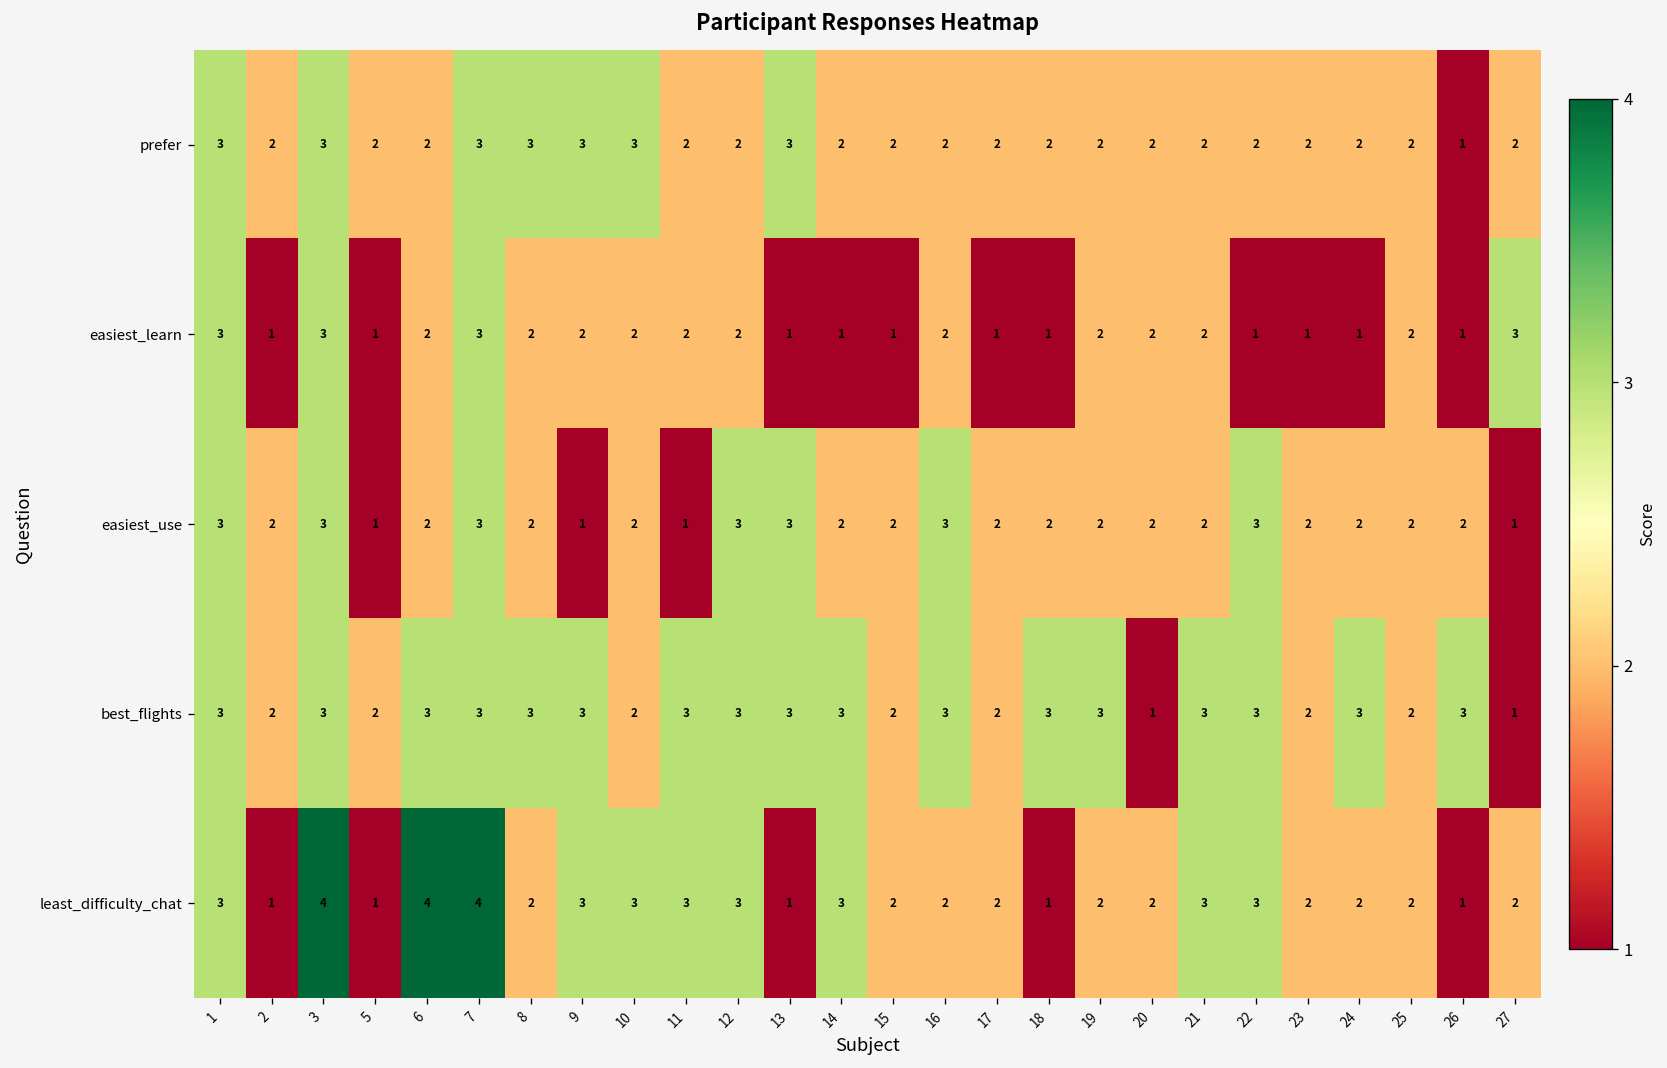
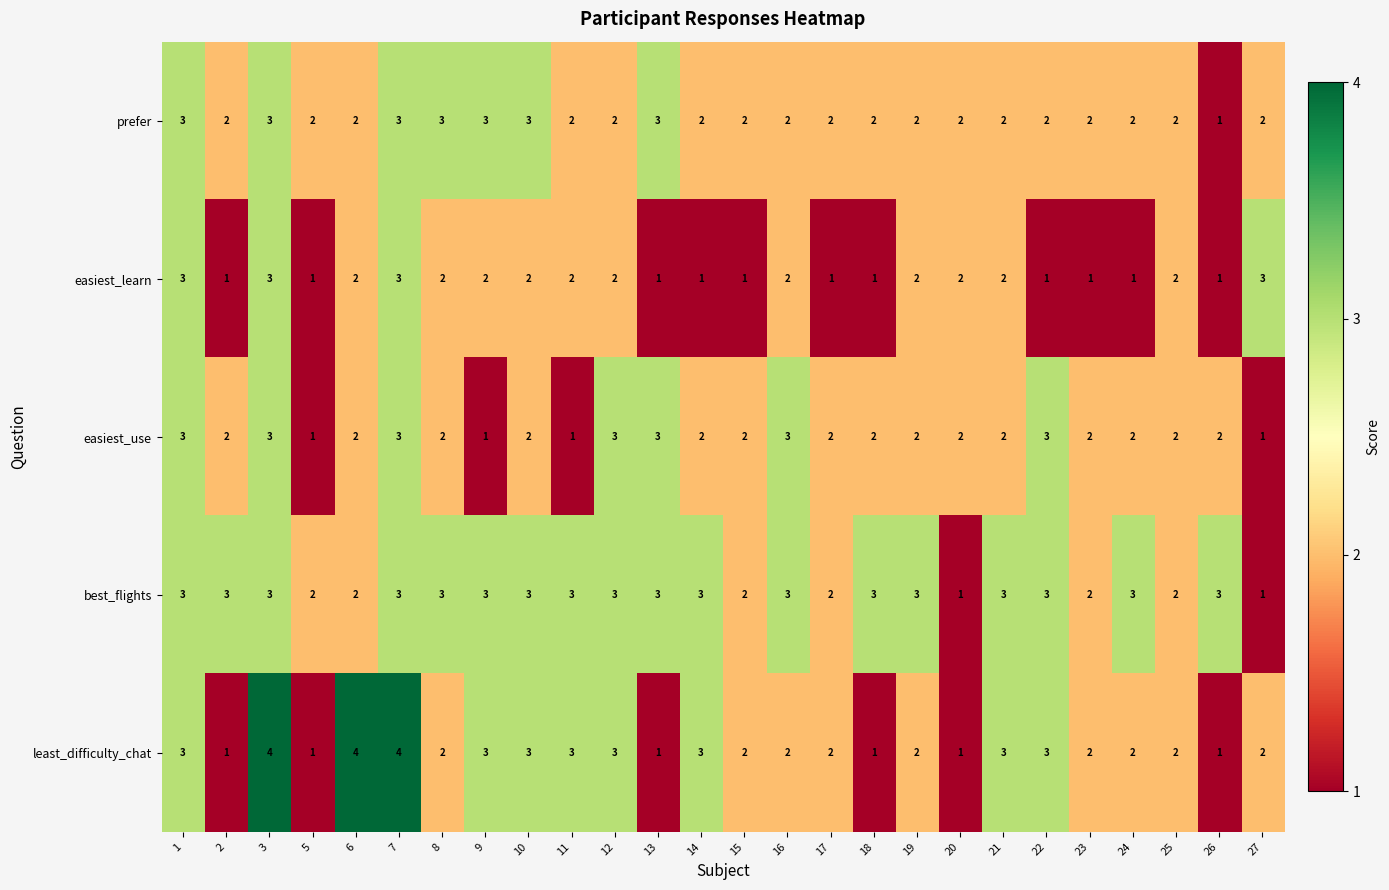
  {
    "prefer": {
      "1": 3,
      "2": 2,
      "3": 3,
      "5": 2,
      "6": 2,
      "7": 3,
      "8": 3,
      "9": 3,
      "10": 3,
      "11": 2,
      "12": 2,
      "13": 3,
      "14": 2,
      "15": 2,
      "16": 2,
      "17": 2,
      "18": 2,
      "19": 2,
      "20": 2,
      "21": 2,
      "22": 2,
      "23": 2,
      "24": 2,
      "25": 2,
      "26": 1,
      "27": 2
    },
    "easiest_learn": {
      "1": 3,
      "2": 1,
      "3": 3,
      "5": 1,
      "6": 2,
      "7": 3,
      "8": 2,
      "9": 2,
      "10": 2,
      "11": 2,
      "12": 2,
      "13": 1,
      "14": 1,
      "15": 1,
      "16": 2,
      "17": 1,
      "18": 1,
      "19": 2,
      "20": 2,
      "21": 2,
      "22": 1,
      "23": 1,
      "24": 1,
      "25": 2,
      "26": 1,
      "27": 3
    },
    "easiest_use": {
      "1": 3,
      "2": 2,
      "3": 3,
      "5": 1,
      "6": 2,
      "7": 3,
      "8": 2,
      "9": 1,
      "10": 2,
      "11": 1,
      "12": 3,
      "13": 3,
      "14": 2,
      "15": 2,
      "16": 3,
      "17": 2,
      "18": 2,
      "19": 2,
      "20": 2,
      "21": 2,
      "22": 3,
      "23": 2,
      "24": 2,
      "25": 2,
      "26": 2,
      "27": 1
    },
    "best_flights": {
      "1": 3,
-     "2": 2,
+     "2": 3,
      "3": 3,
      "5": 2,
-     "6": 3,
+     "6": 2,
      "7": 3,
      "8": 3,
      "9": 3,
-     "10": 2,
+     "10": 3,
      "11": 3,
      "12": 3,
      "13": 3,
      "14": 3,
      "15": 2,
      "16": 3,
      "17": 2,
      "18": 3,
      "19": 3,
      "20": 1,
      "21": 3,
      "22": 3,
      "23": 2,
      "24": 3,
      "25": 2,
      "26": 3,
      "27": 1
    },
    "least_difficulty_chat": {
      "1": 3,
      "2": 1,
      "3": 4,
      "5": 1,
      "6": 4,
      "7": 4,
      "8": 2,
      "9": 3,
      "10": 3,
      "11": 3,
      "12": 3,
      "13": 1,
      "14": 3,
      "15": 2,
      "16": 2,
      "17": 2,
      "18": 1,
      "19": 2,
-     "20": 2,
+     "20": 1,
      "21": 3,
      "22": 3,
      "23": 2,
      "24": 2,
      "25": 2,
      "26": 1,
      "27": 2
    }
  }
